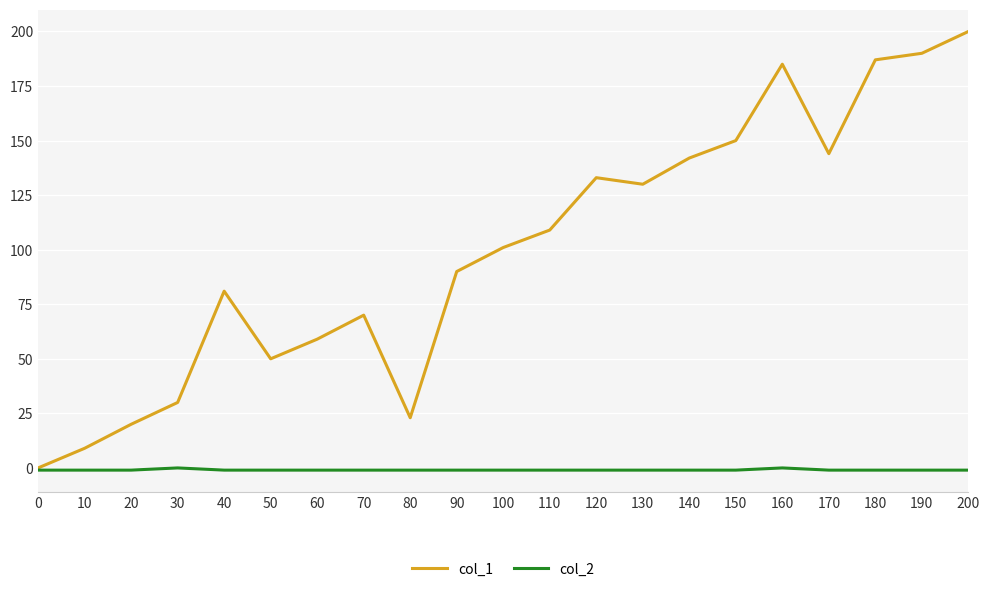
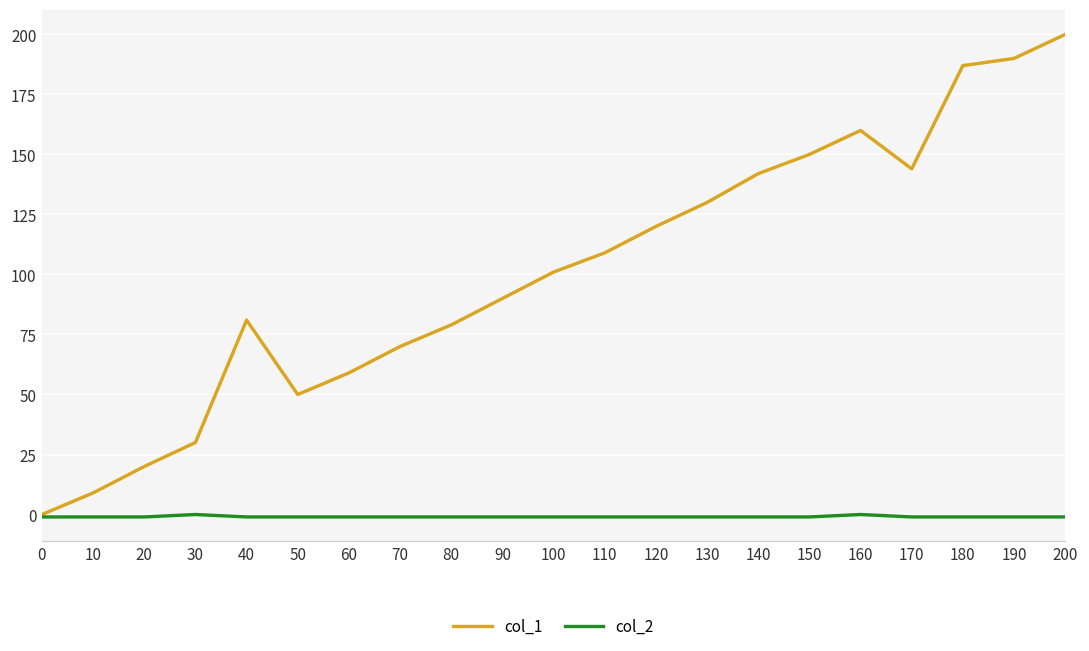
  {
    "col_1": {
      "10": 9,
      "20": 20,
      "30": 30,
      "40": 81,
      "50": 50,
      "60": 59,
      "70": 70,
-     "80": 23,
+     "80": 79,
      "90": 90,
      "100": 101,
      "110": 109,
-     "120": 133,
+     "120": 120,
      "130": 130,
      "140": 142,
      "150": 150,
-     "160": 185,
+     "160": 160,
      "170": 144,
      "180": 187,
      "190": 190,
      "200": 200
    },
    "col_2": {
      "10": -1,
      "20": -1,
      "30": 0,
      "40": -1,
      "50": -1,
      "60": -1,
      "70": -1,
      "80": -1,
      "90": -1,
      "100": -1,
      "110": -1,
      "120": -1,
      "130": -1,
      "140": -1,
      "150": -1,
      "160": 0,
      "170": -1,
      "180": -1,
      "190": -1,
      "200": -1
    }
  }
